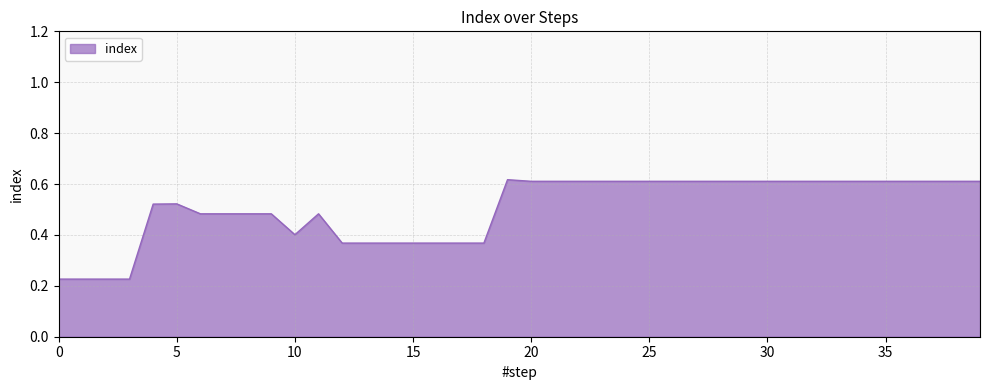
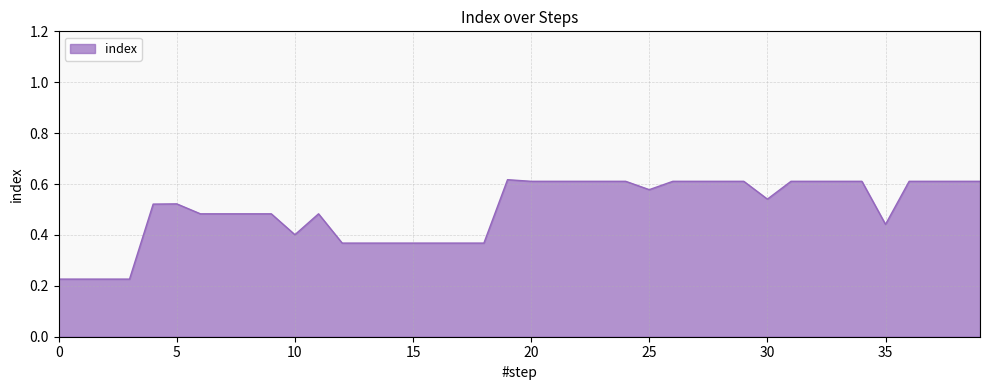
  {
    "0": 0.23,
    "5": 0.52,
    "10": 0.40,
    "15": 0.37,
    "20": 0.61,
-   "25": 0.61,
-   "30": 0.61,
-   "35": 0.61
+   "25": 0.58,
+   "30": 0.54,
+   "35": 0.44
  }
